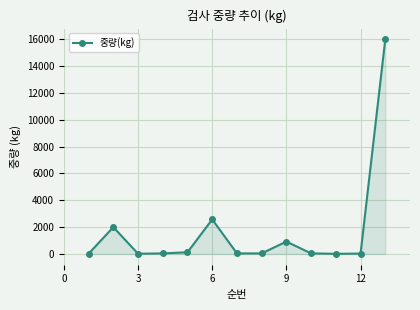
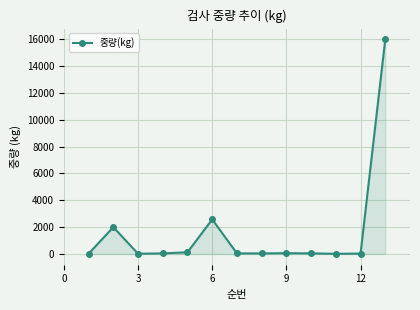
  {
    "3": 0,
    "6": 2600,
-   "9": 900,
+   "9": 100,
    "12": 0
  }
